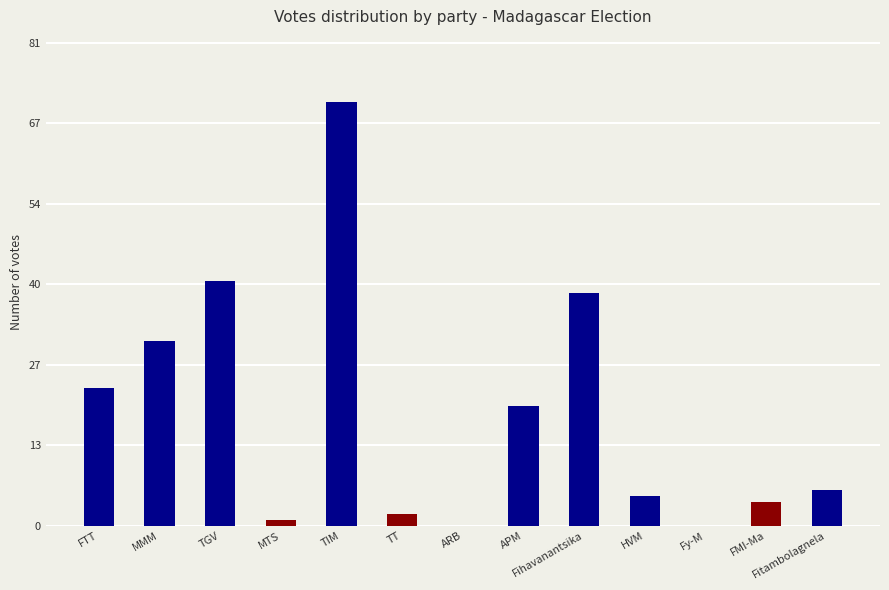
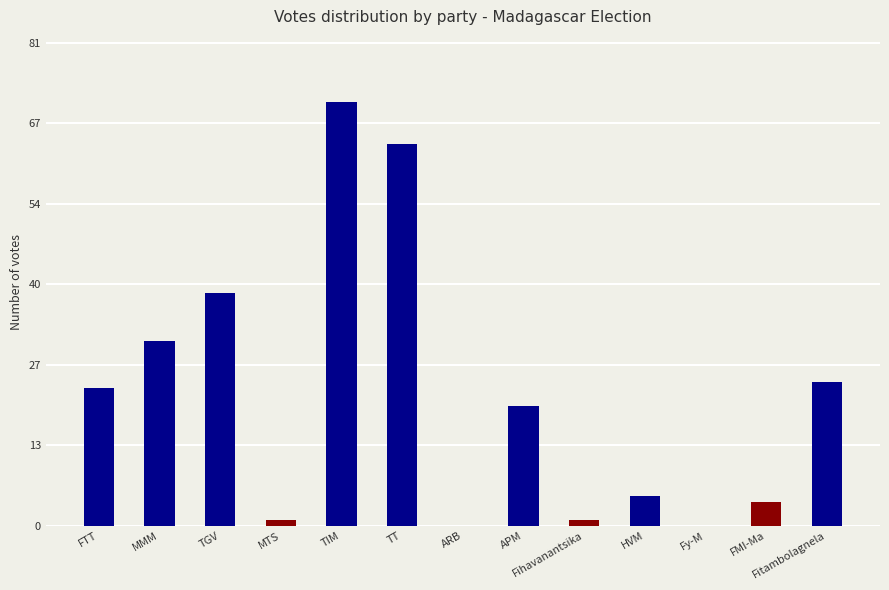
  {
    "FTT": 23,
    "MMM": 31,
-   "TGV": 41,
+   "TGV": 39,
    "MTS": 1,
    "TIM": 71,
-   "TT": 2,
+   "TT": 64,
    "ARB": 0,
    "APM": 20,
-   "Fihavanantsika": 39,
+   "Fihavanantsika": 1,
    "HVM": 5,
    "Fy-M": 0,
    "FMI-Ma": 4,
-   "Fitambolagnela": 6
+   "Fitambolagnela": 24
  }
